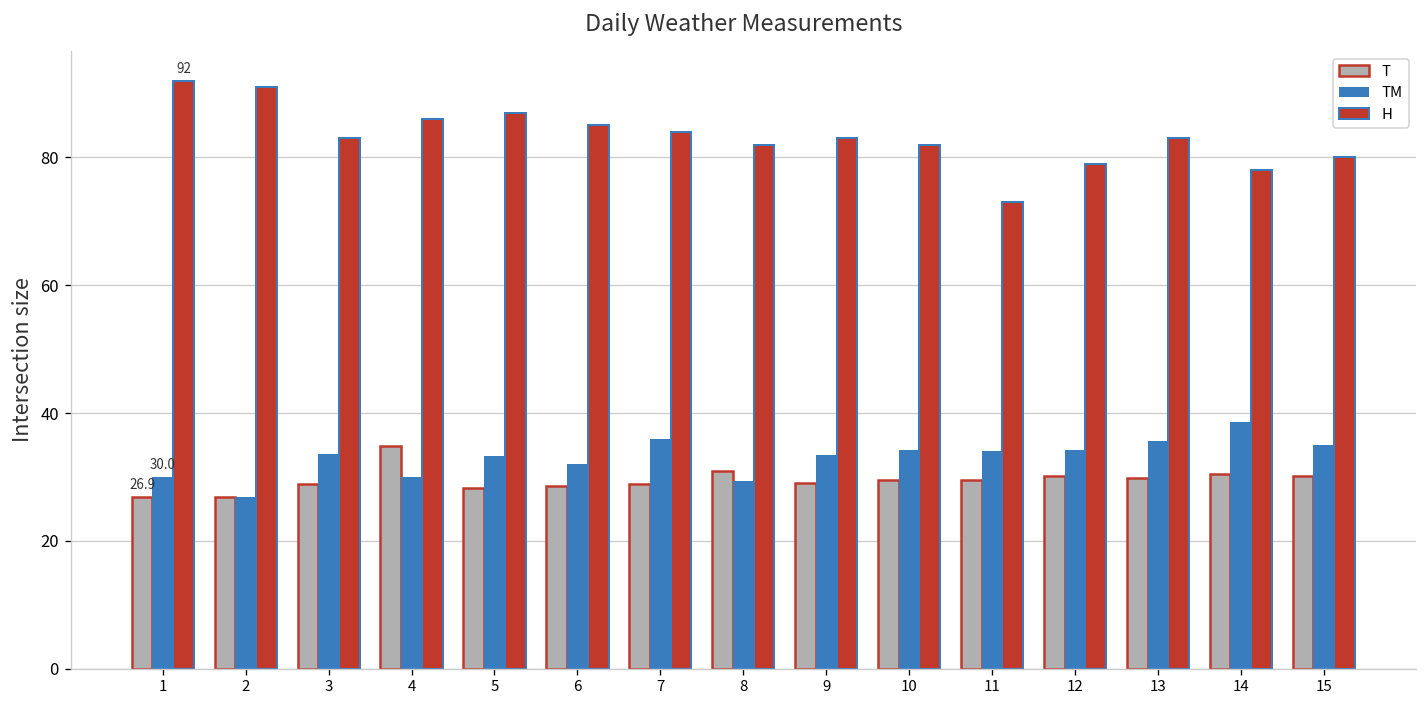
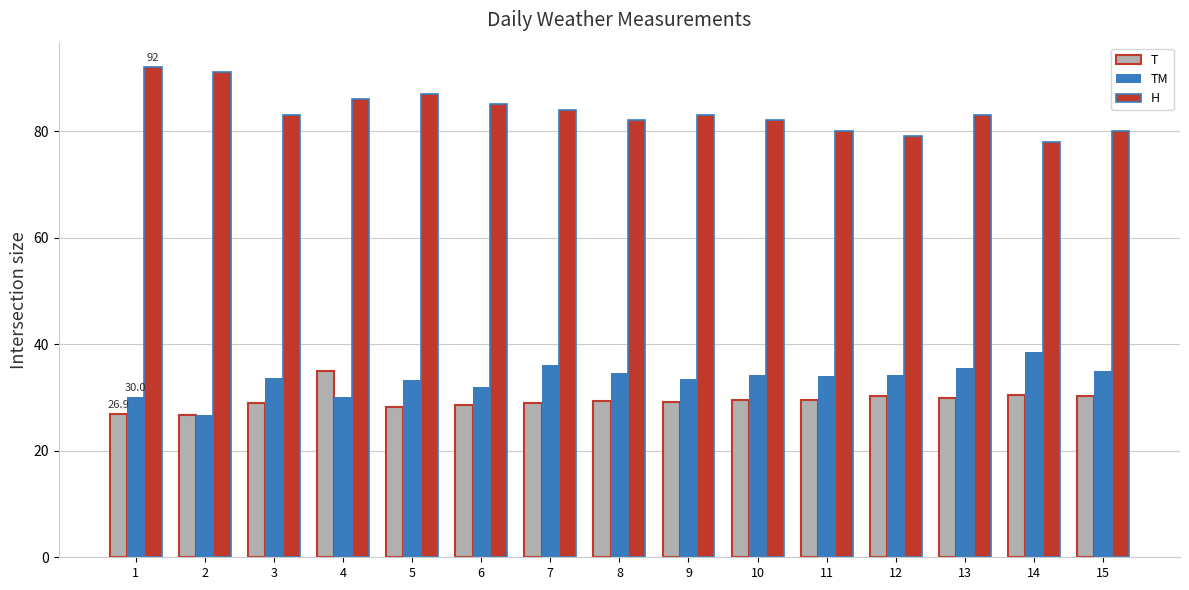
  {
    "T": {
      "2": 27,
      "3": 29,
      "4": 35,
      "5": 28,
      "6": 29,
      "7": 29,
-     "8": 31,
+     "8": 29,
      "9": 29,
      "10": 30,
      "11": 30,
      "12": 30,
      "13": 30,
      "14": 30,
      "15": 30
    },
    "TM": {
      "2": 27,
      "3": 34,
      "4": 30,
      "5": 33,
      "6": 32,
      "7": 36,
-     "8": 29,
+     "8": 35,
      "9": 33,
      "10": 34,
      "11": 34,
      "12": 34,
      "13": 36,
      "14": 39,
      "15": 35
    },
    "H": {
      "2": 91,
      "3": 83,
      "4": 86,
      "5": 87,
      "6": 85,
      "7": 84,
      "8": 82,
      "9": 83,
      "10": 82,
-     "11": 73,
+     "11": 80,
      "12": 79,
      "13": 83,
      "14": 78,
      "15": 80
    }
  }
